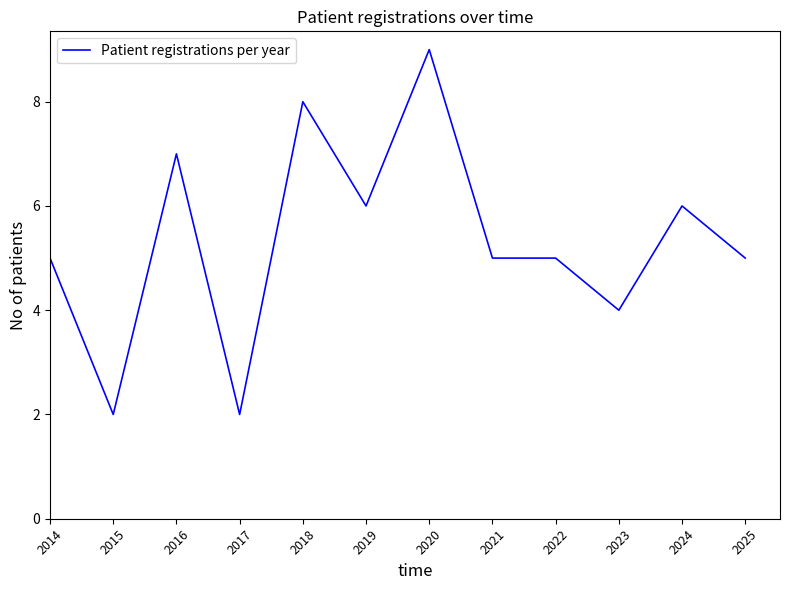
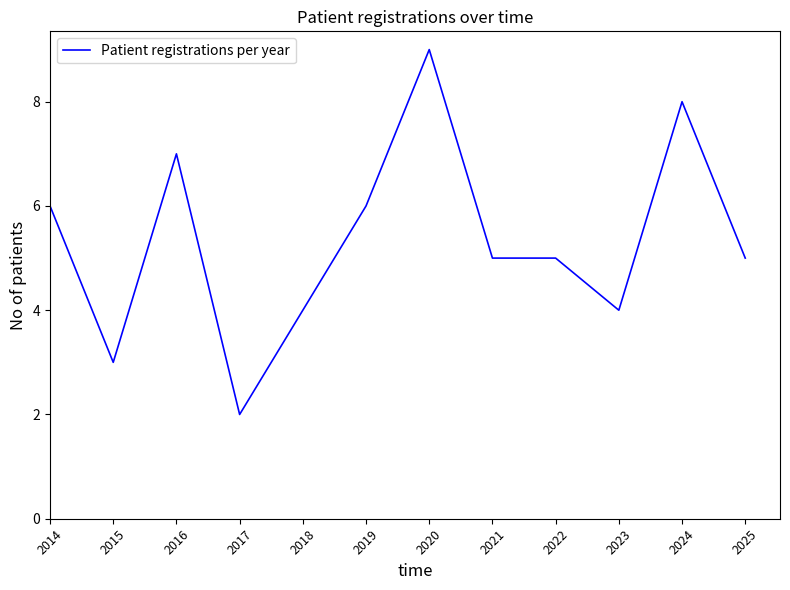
  {
-   "2014": 5,
-   "2015": 2,
+   "2014": 6,
+   "2015": 3,
    "2016": 7,
    "2017": 2,
-   "2018": 8,
+   "2018": 4,
    "2019": 6,
    "2020": 9,
    "2021": 5,
    "2022": 5,
    "2023": 4,
-   "2024": 6,
+   "2024": 8,
    "2025": 5
  }
